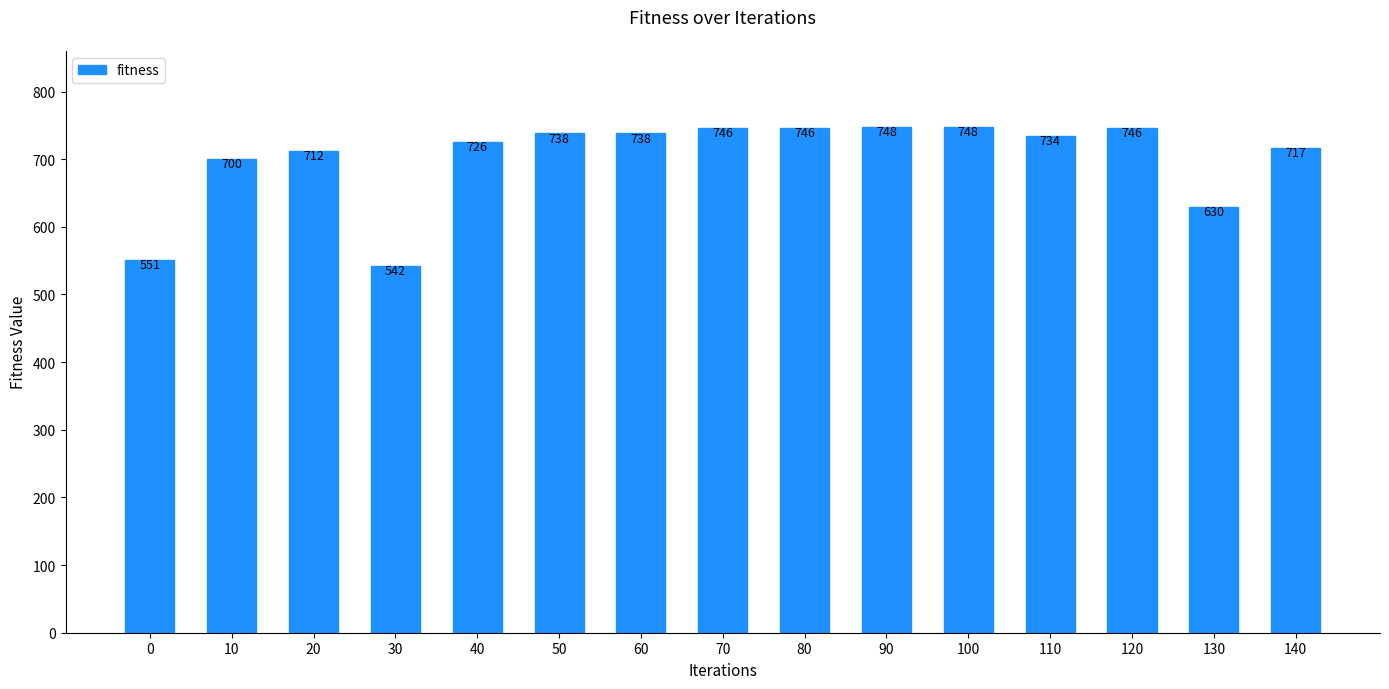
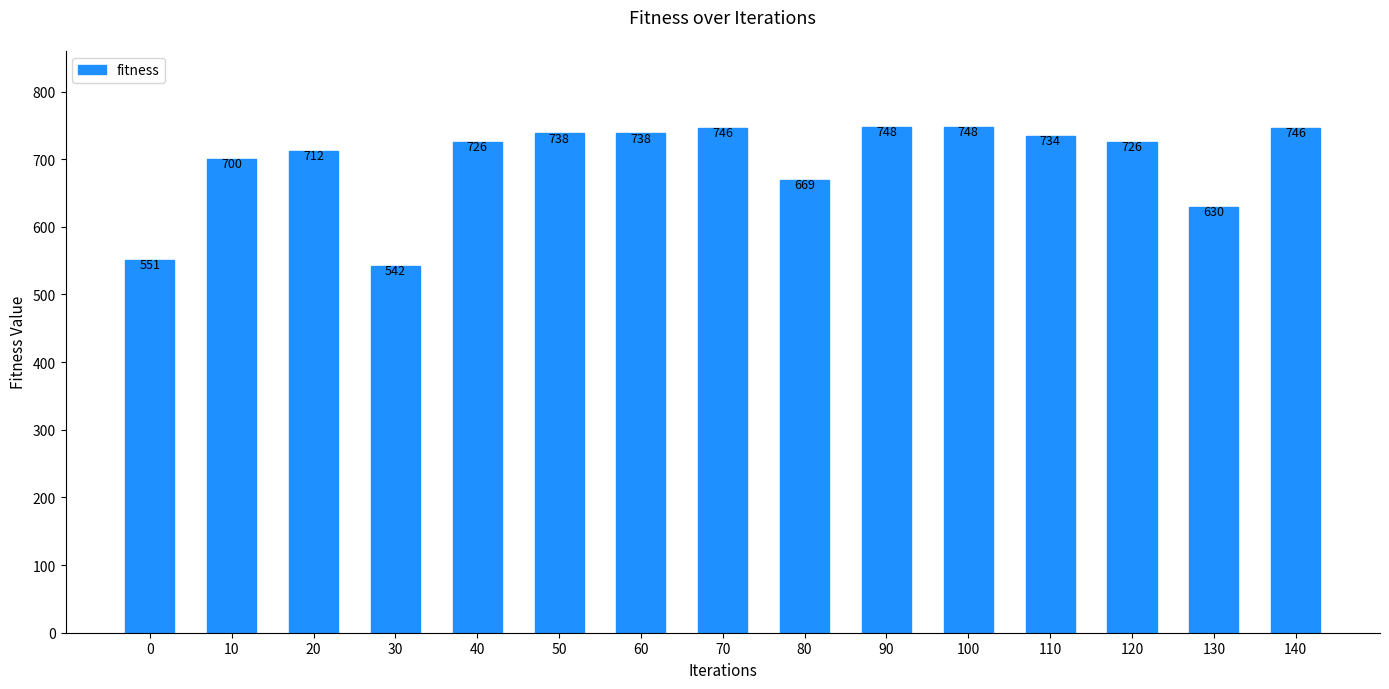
  {
    "0": 551,
    "10": 700,
    "20": 712,
    "30": 542,
    "40": 726,
    "50": 738,
    "60": 738,
    "70": 746,
-   "80": 746,
+   "80": 669,
    "90": 748,
    "100": 748,
    "110": 734,
-   "120": 746,
+   "120": 726,
    "130": 630,
-   "140": 717
+   "140": 746
  }
